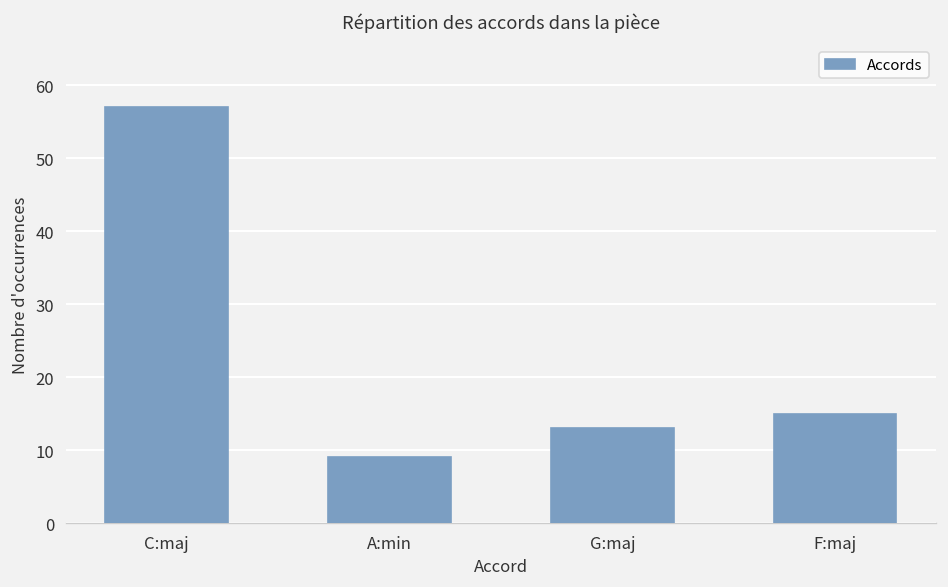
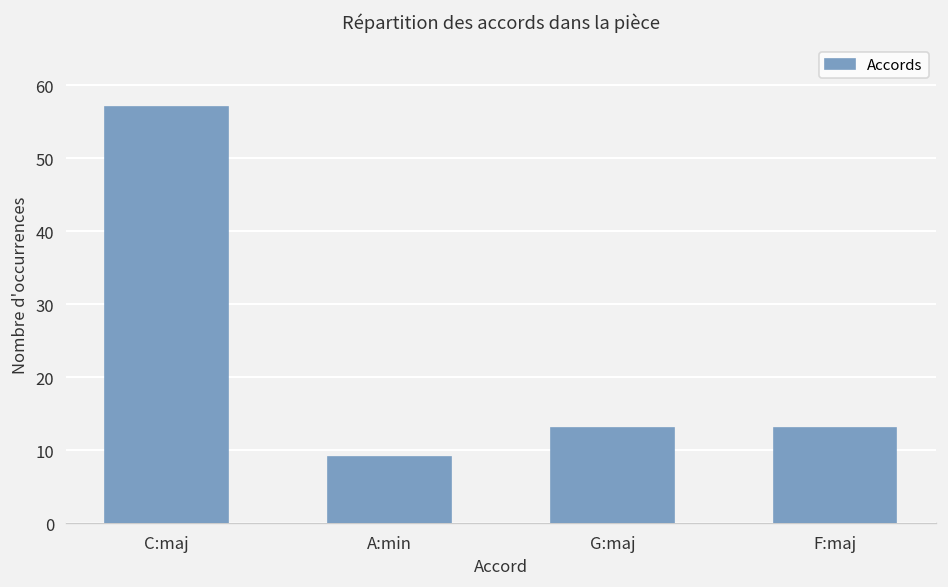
  {
    "C:maj": 57,
    "A:min": 9,
    "G:maj": 13,
-   "F:maj": 15
+   "F:maj": 13
  }
